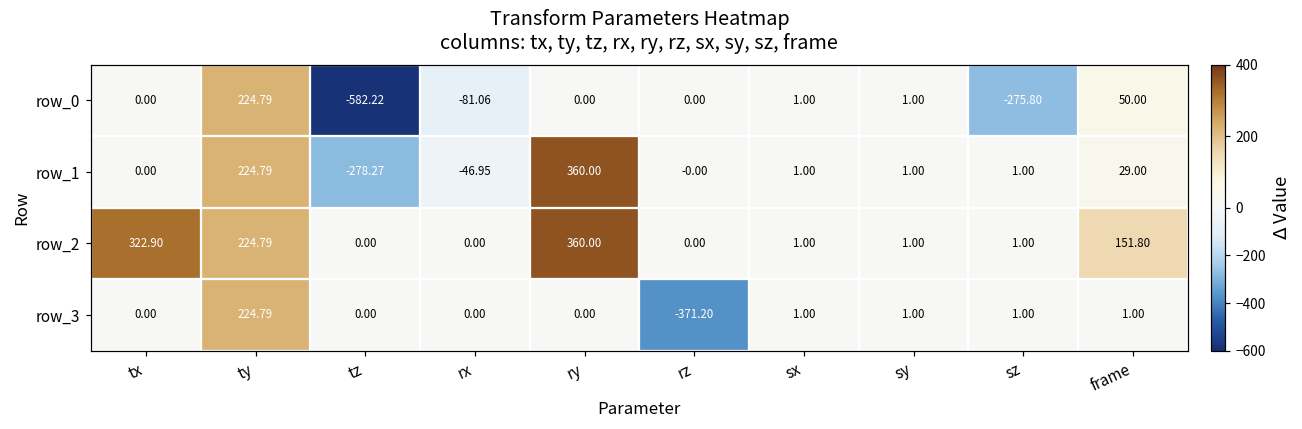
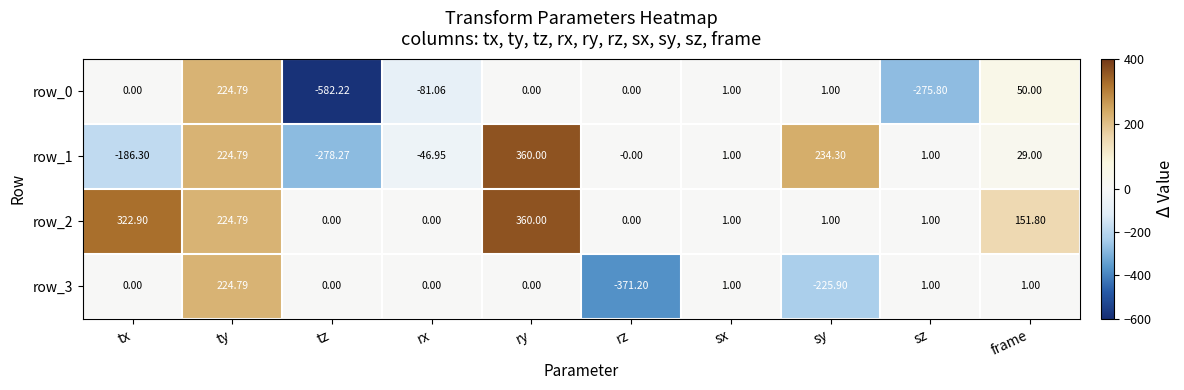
  {
    "row_0": {
      "tx": 0.00,
      "ty": 224.79,
      "tz": -582.22,
      "rx": -81.06,
      "ry": 0.00,
      "rz": 0.00,
      "sx": 1.00,
      "sy": 1.00,
      "sz": -275.80,
      "frame": 50.00
    },
    "row_1": {
-     "tx": 0.00,
+     "tx": -186.30,
      "ty": 224.79,
      "tz": -278.27,
      "rx": -46.95,
      "ry": 360.00,
      "rz": -0.00,
      "sx": 1.00,
-     "sy": 1.00,
+     "sy": 234.30,
      "sz": 1.00,
      "frame": 29.00
    },
    "row_2": {
      "tx": 322.90,
      "ty": 224.79,
      "tz": 0.00,
      "rx": 0.00,
      "ry": 360.00,
      "rz": 0.00,
      "sx": 1.00,
      "sy": 1.00,
      "sz": 1.00,
      "frame": 151.80
    },
    "row_3": {
      "tx": 0.00,
      "ty": 224.79,
      "tz": 0.00,
      "rx": 0.00,
      "ry": 0.00,
      "rz": -371.20,
      "sx": 1.00,
-     "sy": 1.00,
+     "sy": -225.90,
      "sz": 1.00,
      "frame": 1.00
    }
  }
